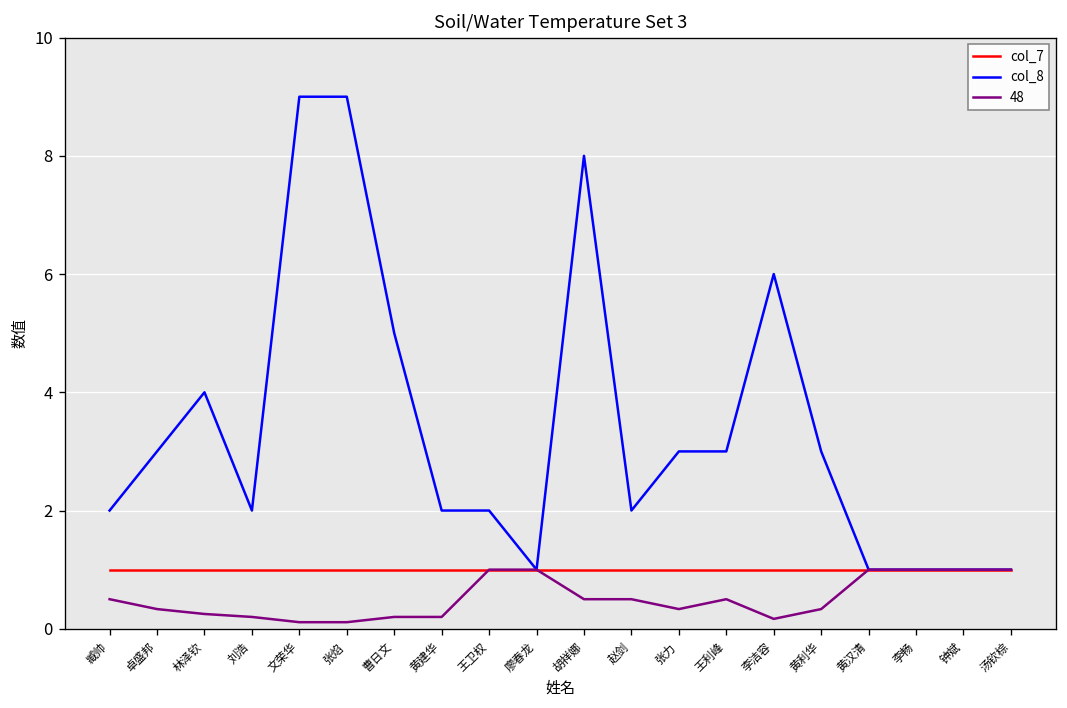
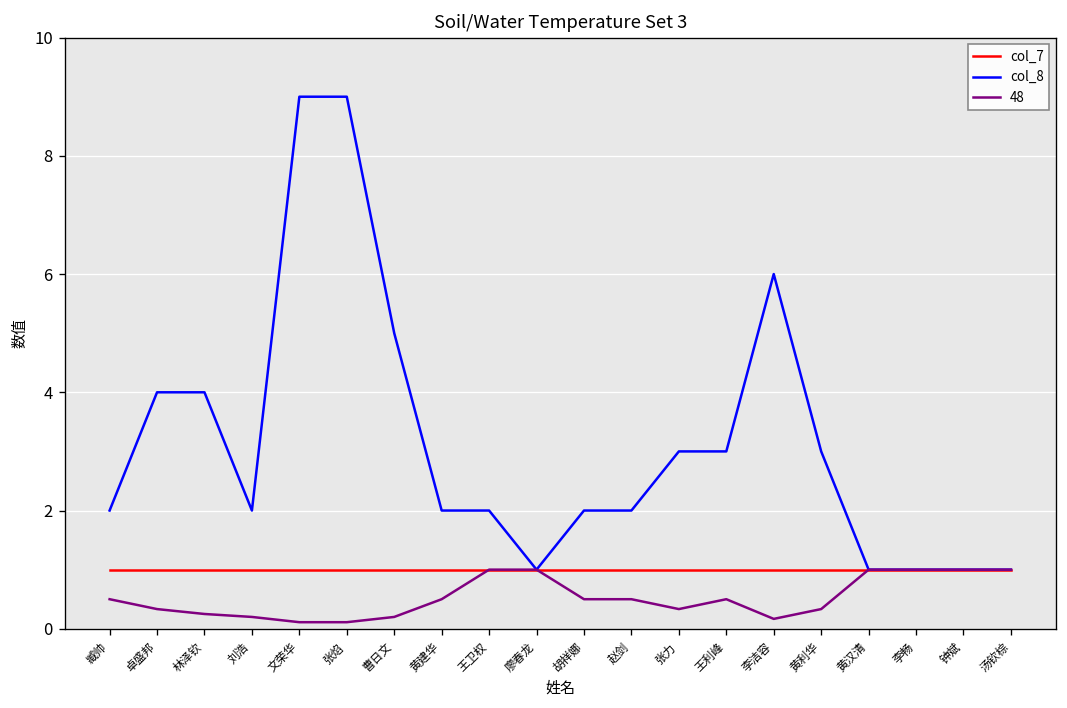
  {
    "col_7": {
      "臧帅": 1.0,
      "卓盛邦": 1.0,
      "林泽钦": 1.0,
      "刘浩": 1.0,
      "文荣华": 1.0,
      "张焰": 1.0,
      "曹日文": 1.0,
      "黄建华": 1.0,
      "胡祥娜": 1.0,
      "赵剑": 1.0,
      "张力": 1.0,
      "王利峰": 1.0,
      "李洁容": 1.0,
      "黄利华": 1.0
    },
    "col_8": {
      "臧帅": 2,
-     "卓盛邦": 3,
+     "卓盛邦": 4,
      "林泽钦": 4,
      "刘浩": 2,
      "文荣华": 9,
      "张焰": 9,
      "曹日文": 5,
      "黄建华": 2,
      "王卫权": 2,
-     "胡祥娜": 8,
+     "胡祥娜": 2,
      "赵剑": 2,
      "张力": 3,
      "王利峰": 3,
      "李洁容": 6,
      "黄利华": 3
    },
    "48": {
      "臧帅": 0.5,
      "卓盛邦": 0.3,
      "林泽钦": 0.3,
      "刘浩": 0.2,
      "文荣华": 0.1,
      "张焰": 0.1,
      "曹日文": 0.2,
-     "黄建华": 0.2,
+     "黄建华": 0.5,
      "胡祥娜": 0.5,
      "赵剑": 0.5,
      "张力": 0.3,
      "王利峰": 0.5,
      "李洁容": 0.2,
      "黄利华": 0.3
    }
  }
